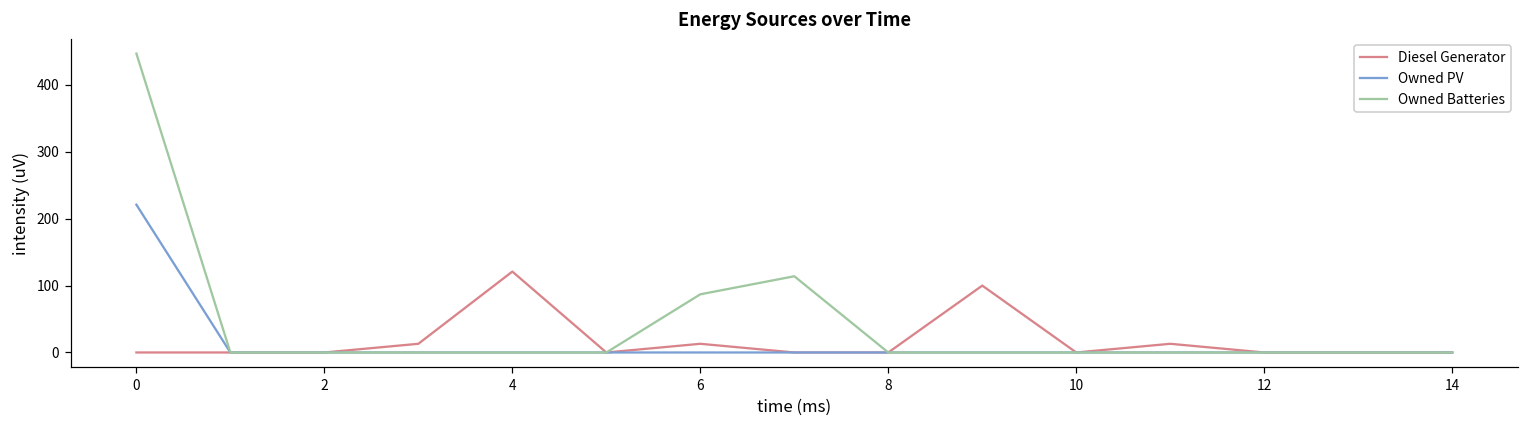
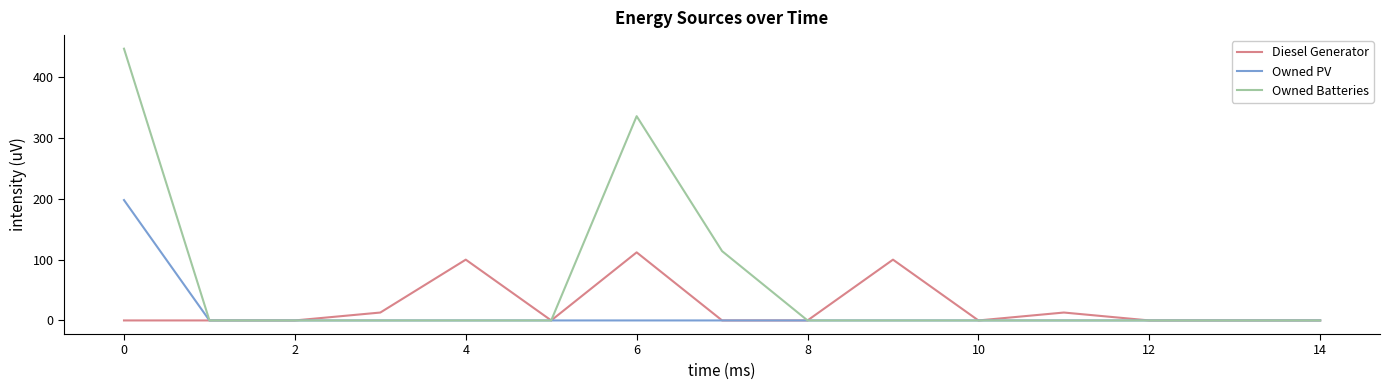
  {
    "Diesel Generator": {
      "0": 0,
-     "4": 120,
-     "6": 10
+     "4": 100,
+     "6": 110
    },
    "Owned PV": {
-     "0": 220,
+     "0": 200,
      "6": 0
    },
    "Owned Batteries": {
      "0": 450,
-     "6": 90
+     "6": 340
    }
  }
